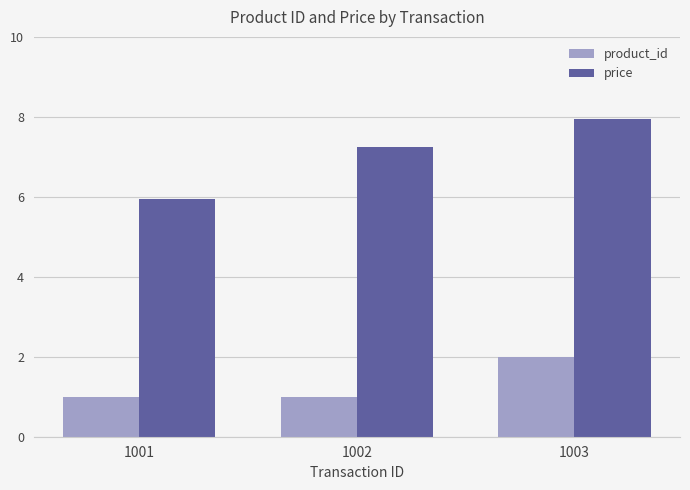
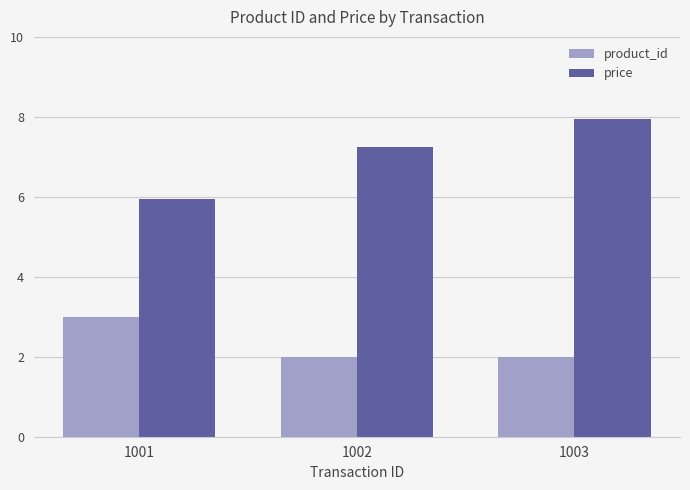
  {
    "product_id": {
-     "1001": 1,
-     "1002": 1,
+     "1001": 3,
+     "1002": 2,
      "1003": 2
    },
    "price": {
      "1001": 6,
      "1002": 7.3,
      "1003": 8
    }
  }
